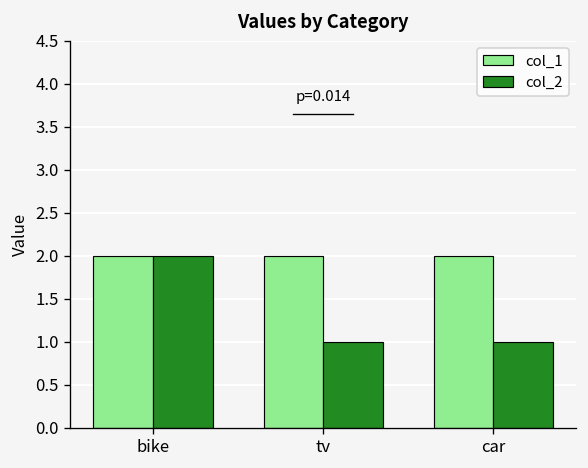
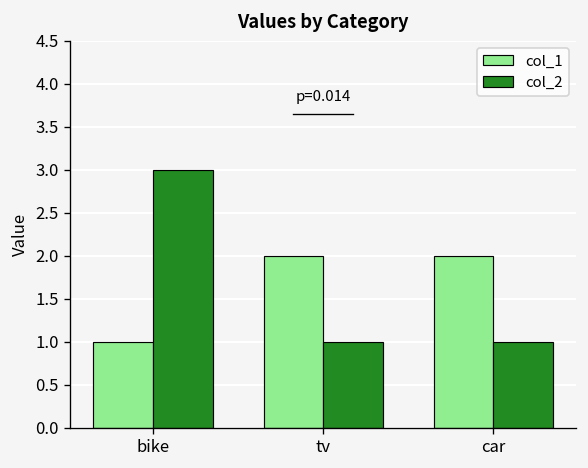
  {
    "col_1": {
-     "bike": 2,
+     "bike": 1,
      "tv": 2,
      "car": 2
    },
    "col_2": {
-     "bike": 2,
+     "bike": 3,
      "tv": 1,
      "car": 1
    }
  }
